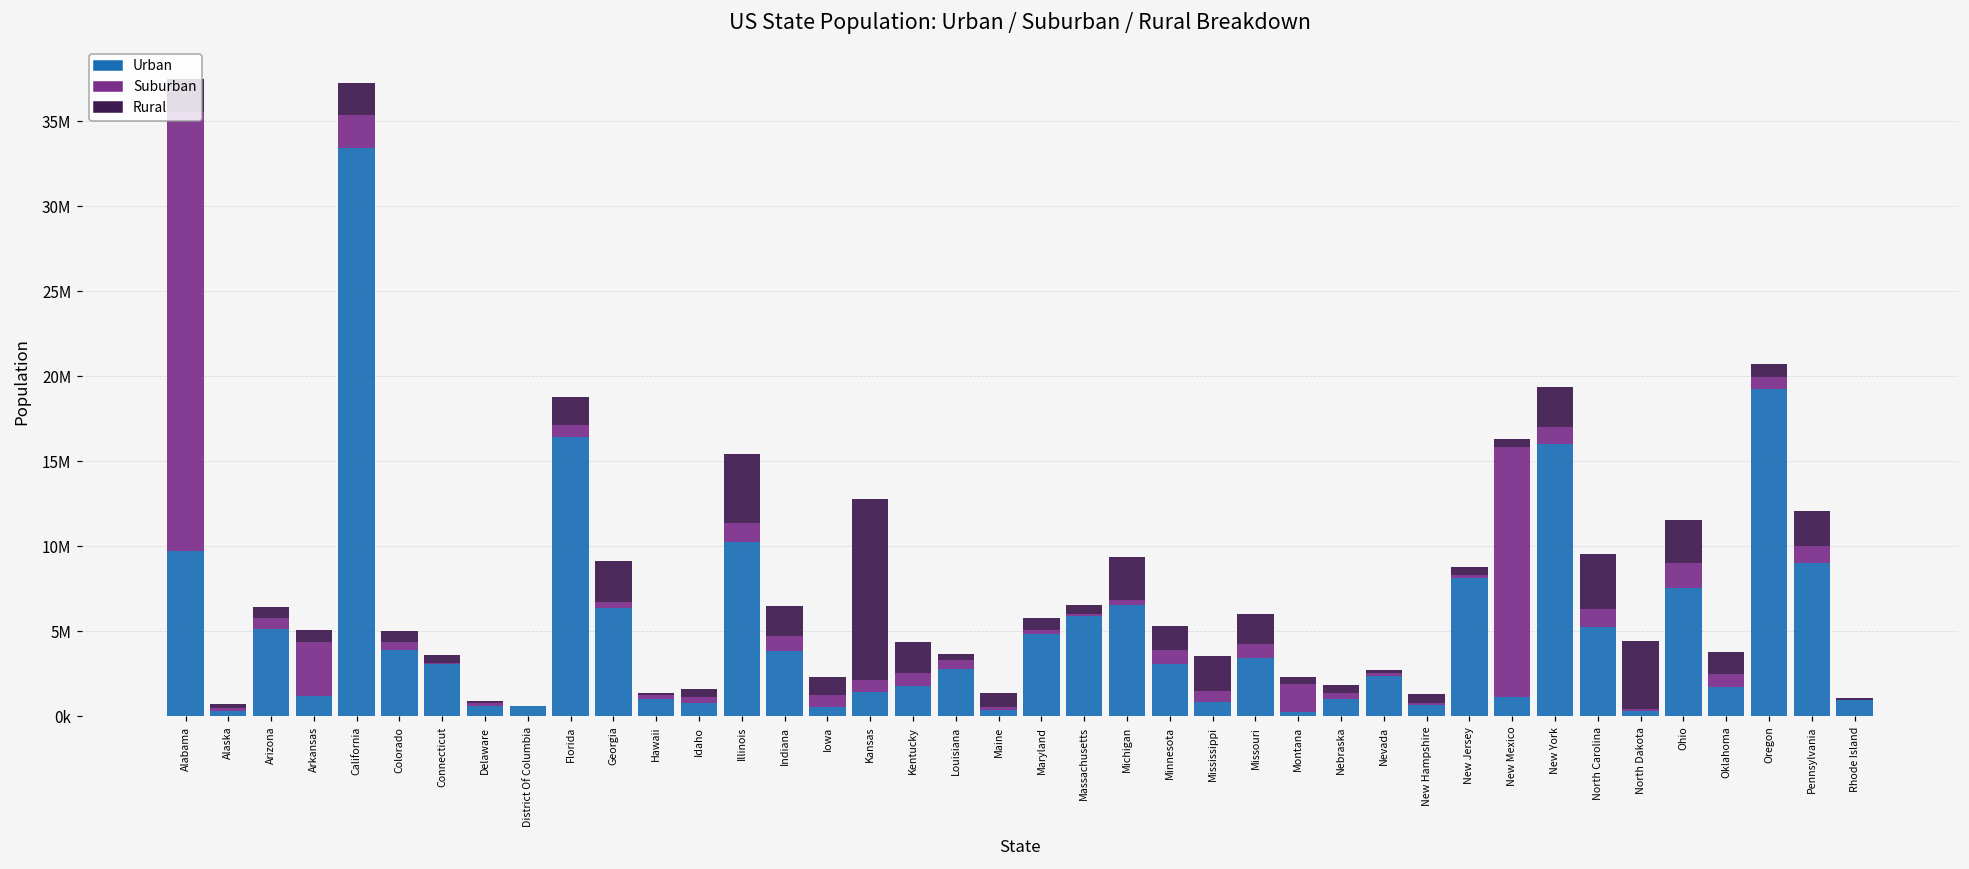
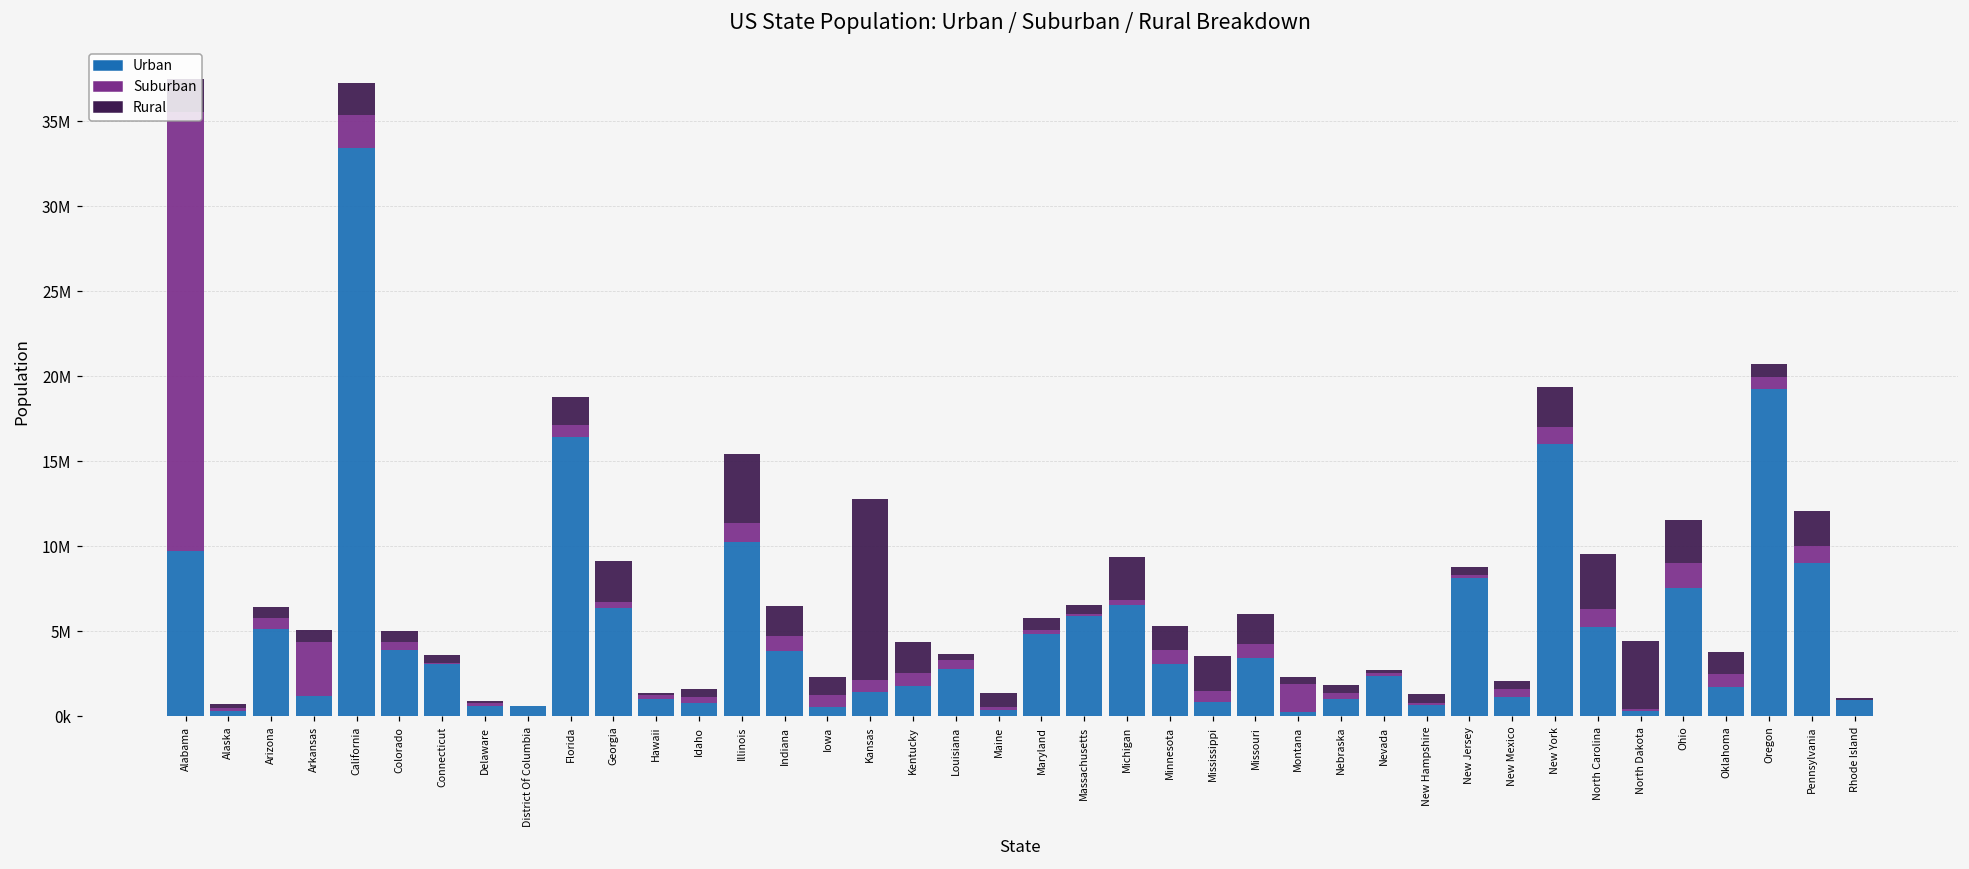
  {
    "Urban": {
      "Alabama": 9700000,
      "Alaska": 300000,
      "Arizona": 5100000,
      "Arkansas": 1200000,
      "California": 33400000,
      "Colorado": 3900000,
      "Connecticut": 3000000,
      "Delaware": 600000,
      "District Of Columbia": 600000,
      "Florida": 16400000,
      "Georgia": 6300000,
      "Hawaii": 1000000,
      "Idaho": 800000,
      "Illinois": 10300000,
      "Indiana": 3800000,
      "Iowa": 500000,
      "Kansas": 1400000,
      "Kentucky": 1800000,
      "Louisiana": 2800000,
      "Maine": 300000,
      "Maryland": 4800000,
      "Massachusetts": 5900000,
      "Michigan": 6600000,
      "Minnesota": 3100000,
      "Mississippi": 800000,
      "Missouri": 3400000,
      "Montana": 300000,
      "Nebraska": 1000000,
      "Nevada": 2300000,
      "New Hampshire": 600000,
      "New Jersey": 8100000,
      "New Mexico": 1100000,
      "New York": 16000000,
      "North Carolina": 5200000,
      "North Dakota": 300000,
      "Ohio": 7500000,
      "Oklahoma": 1700000,
      "Oregon": 19300000,
      "Pennsylvania": 9000000,
      "Rhode Island": 1000000
    },
    "Suburban": {
      "Arizona": 600000,
      "Arkansas": 3200000,
      "California": 1900000,
      "Colorado": 500000,
      "District Of Columbia": 0,
      "Florida": 700000,
      "Georgia": 400000,
      "Hawaii": 300000,
      "Idaho": 300000,
      "Illinois": 1100000,
      "Indiana": 900000,
      "Iowa": 700000,
      "Kansas": 700000,
      "Kentucky": 800000,
      "Louisiana": 500000,
      "Maine": 200000,
      "Maryland": 200000,
      "Michigan": 300000,
      "Minnesota": 800000,
      "Mississippi": 600000,
      "Missouri": 800000,
      "Montana": 1600000,
      "Nebraska": 400000,
      "Nevada": 200000,
      "New Hampshire": 200000,
      "New Jersey": 200000,
-     "New Mexico": 14700000,
+     "New Mexico": 500000,
      "New York": 1000000,
      "North Carolina": 1100000,
      "Ohio": 1500000,
      "Oklahoma": 800000,
      "Oregon": 700000,
      "Pennsylvania": 1000000
    },
    "Rural": {
      "Alaska": 200000,
      "Arizona": 700000,
      "Arkansas": 700000,
      "California": 1900000,
      "Colorado": 700000,
      "Connecticut": 400000,
      "District Of Columbia": 0,
      "Florida": 1700000,
      "Georgia": 2400000,
      "Idaho": 500000,
      "Illinois": 4100000,
      "Indiana": 1800000,
      "Iowa": 1100000,
      "Kansas": 10600000,
      "Kentucky": 1800000,
      "Louisiana": 300000,
      "Maine": 800000,
      "Maryland": 700000,
      "Massachusetts": 500000,
      "Michigan": 2500000,
      "Minnesota": 1400000,
      "Mississippi": 2000000,
      "Missouri": 1800000,
      "Montana": 400000,
      "Nebraska": 500000,
      "New Hampshire": 500000,
      "New Jersey": 500000,
      "New Mexico": 500000,
      "New York": 2300000,
      "North Carolina": 3200000,
      "North Dakota": 4000000,
      "Ohio": 2500000,
      "Oklahoma": 1300000,
      "Oregon": 700000,
      "Pennsylvania": 2100000
    }
  }
